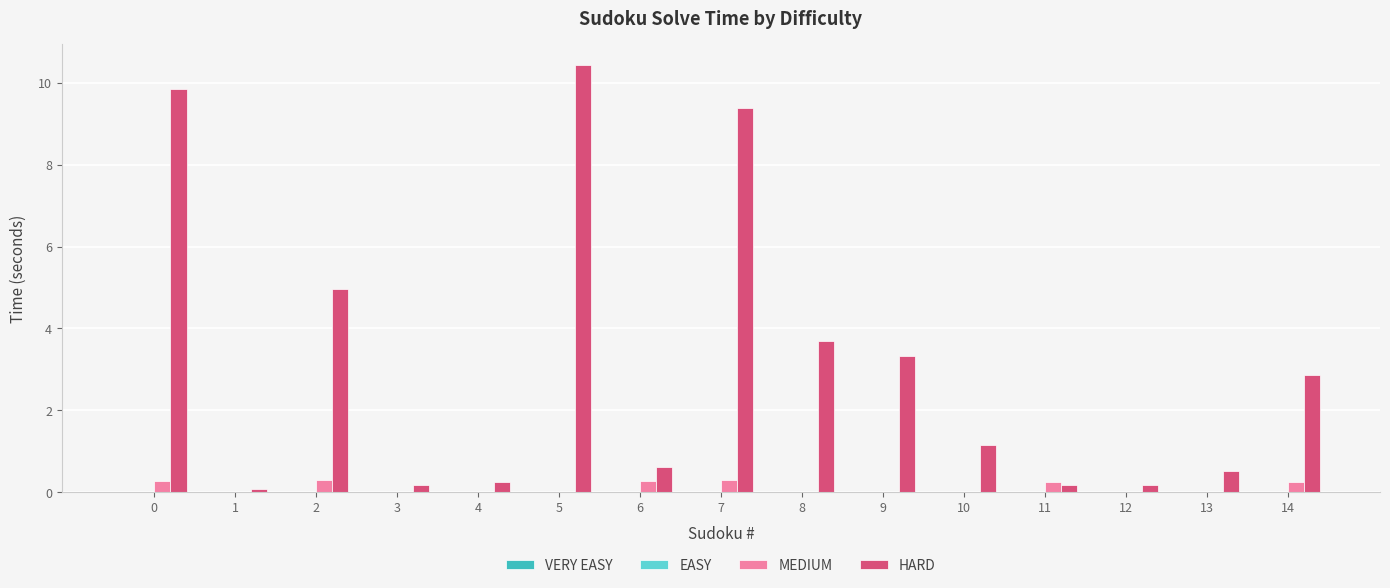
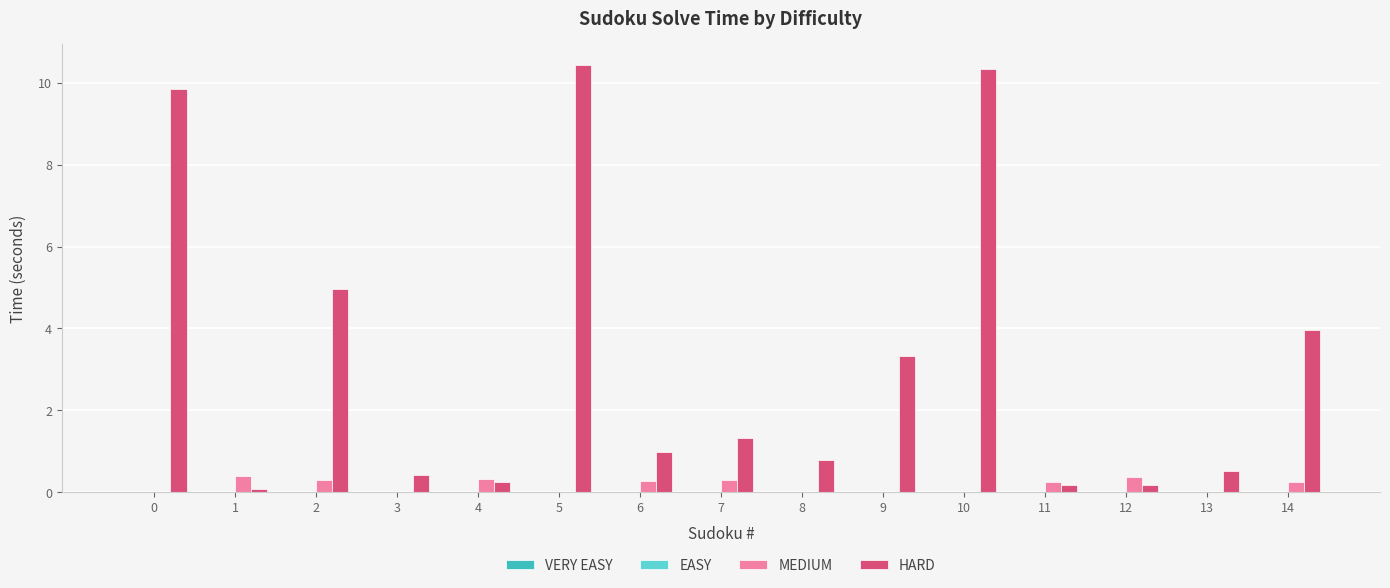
  {
    "MEDIUM": {
-     "0": 0.3,
-     "1": 0.0,
+     "0": 0.0,
+     "1": 0.4,
      "2": 0.3,
-     "4": 0.0,
+     "4": 0.3,
      "6": 0.3,
      "7": 0.3,
      "11": 0.3,
-     "12": 0.0,
+     "12": 0.4,
      "14": 0.3
    },
    "HARD": {
      "0": 9.9,
      "1": 0.1,
      "2": 5.0,
-     "3": 0.2,
+     "3": 0.4,
      "4": 0.2,
      "5": 10.4,
-     "6": 0.6,
-     "7": 9.4,
-     "8": 3.7,
+     "6": 1.0,
+     "7": 1.3,
+     "8": 0.8,
      "9": 3.3,
-     "10": 1.2,
+     "10": 10.3,
      "11": 0.2,
      "12": 0.2,
      "13": 0.5,
-     "14": 2.9
+     "14": 4.0
    }
  }
